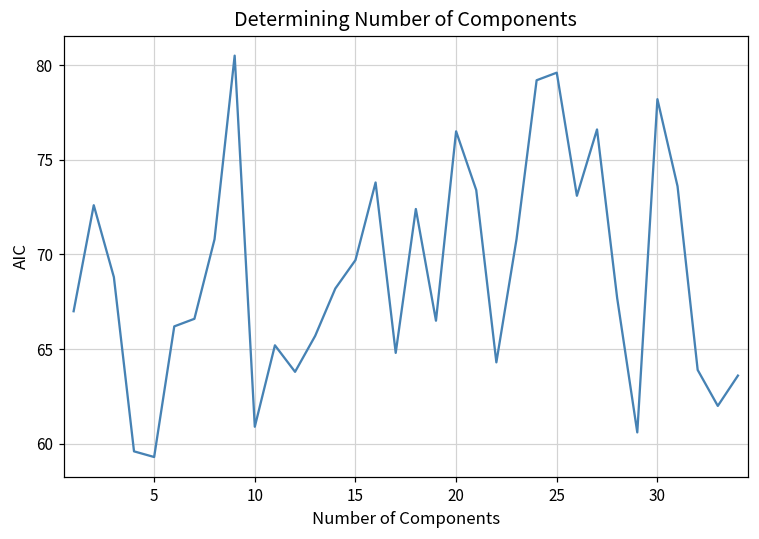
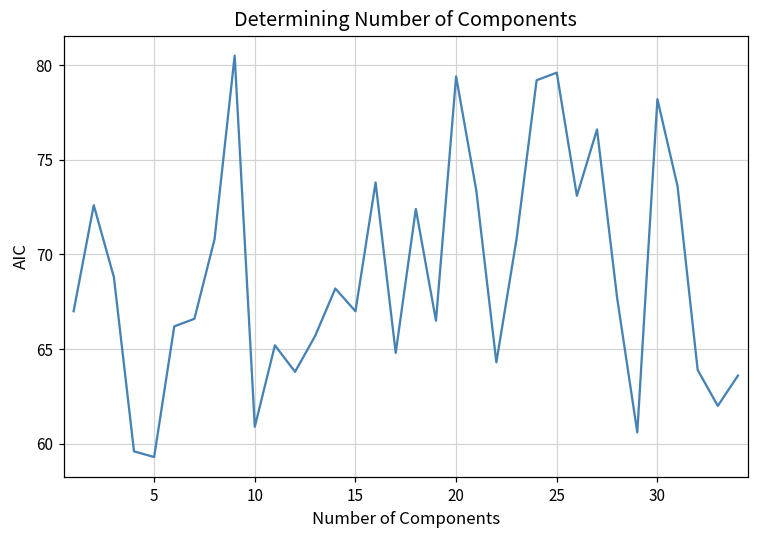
  {
    "5": 59.3,
    "10": 60.9,
-   "15": 69.7,
-   "20": 76.5,
+   "15": 67.0,
+   "20": 79.4,
    "25": 79.6,
    "30": 78.2
  }
